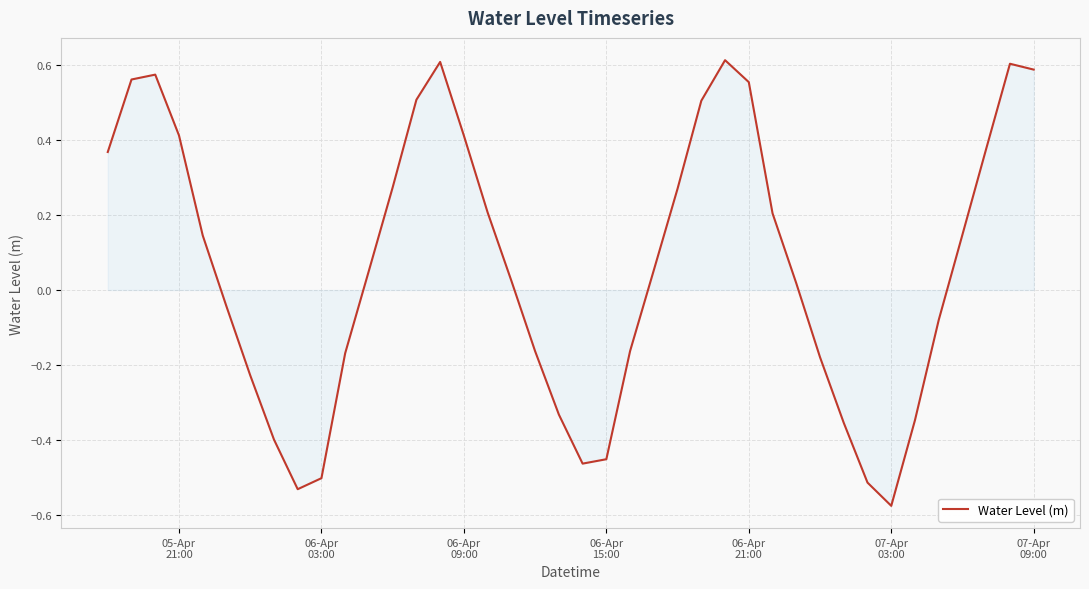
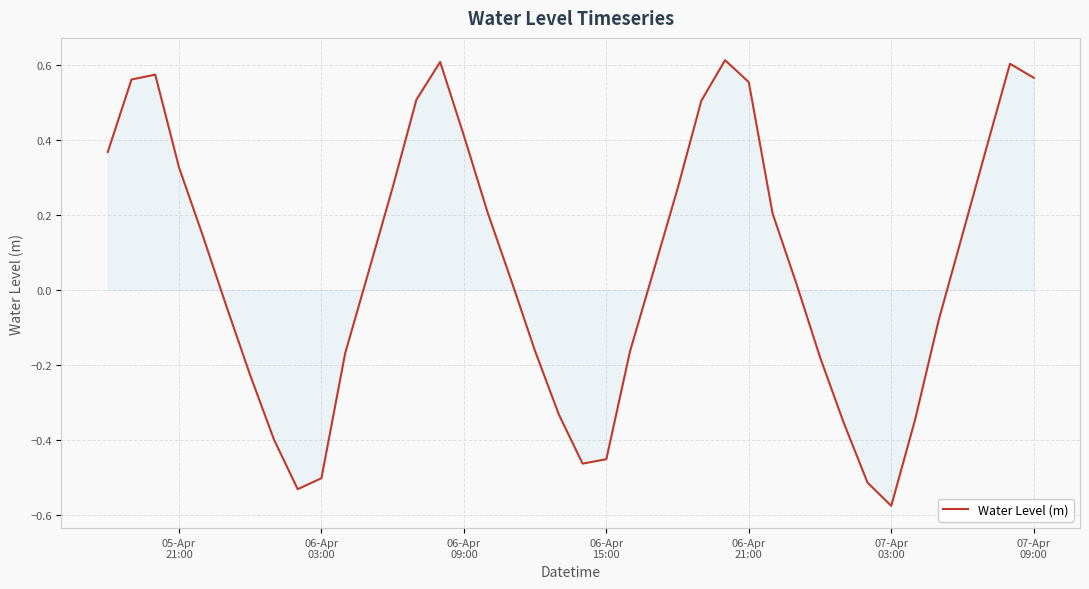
  {
    "Water Level (m)": {
-     "05-Apr 21:00": 0.41,
+     "05-Apr 21:00": 0.33,
      "06-Apr 03:00": -0.50,
      "06-Apr 15:00": -0.45,
      "07-Apr 03:00": -0.58,
-     "07-Apr 09:00": 0.59
+     "07-Apr 09:00": 0.57
    }
  }
